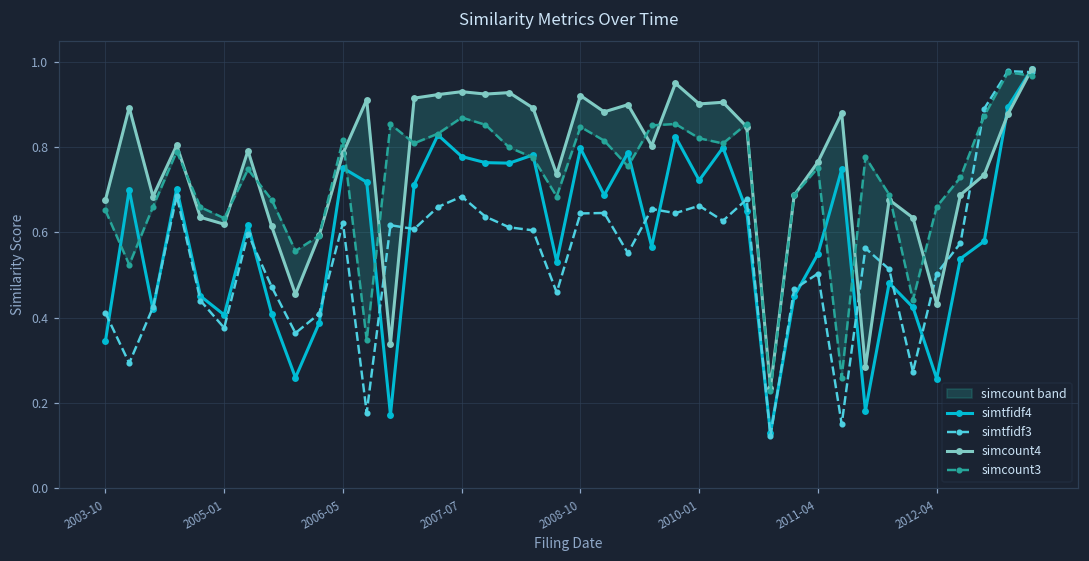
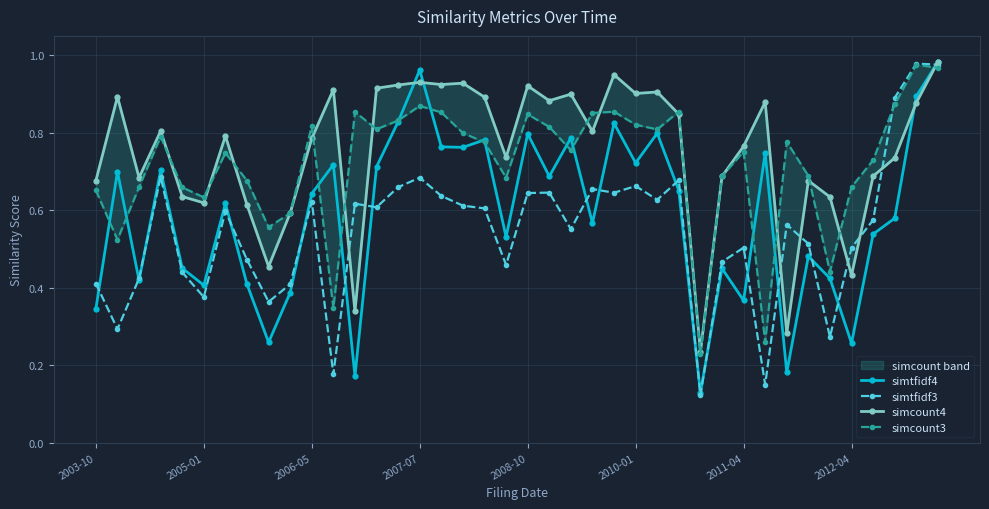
  {
    "simtfidf4": {
      "2003-10": 0.35,
      "2005-01": 0.41,
-     "2006-05": 0.75,
-     "2007-07": 0.78,
+     "2006-05": 0.64,
+     "2007-07": 0.96,
      "2008-10": 0.80,
      "2010-01": 0.72,
-     "2011-04": 0.55,
+     "2011-04": 0.37,
      "2012-04": 0.26
    }
  }
